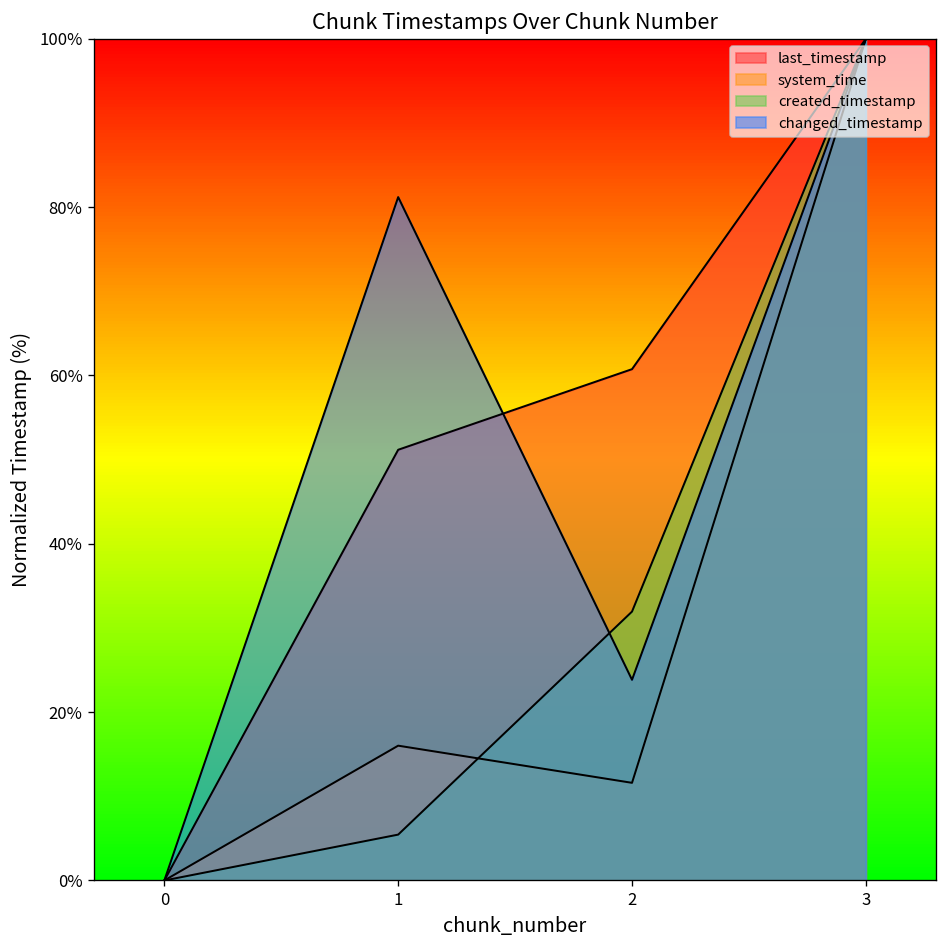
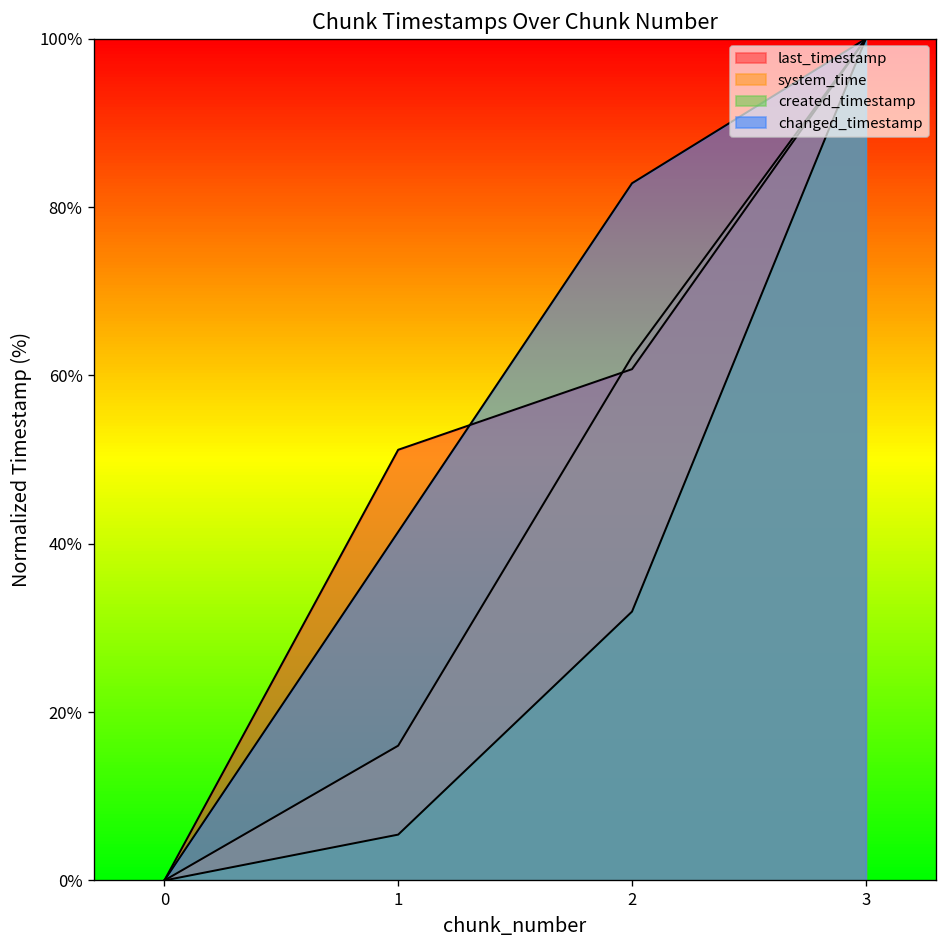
  {
    "last_timestamp": {
      "1": "51%",
      "2": "61%"
    },
    "system_time": {
      "1": "16%",
-     "2": "12%"
+     "2": "62%"
    },
    "created_timestamp": {
      "1": "5%",
      "2": "32%"
    },
    "changed_timestamp": {
-     "1": "81%",
-     "2": "24%"
+     "1": "41%",
+     "2": "83%"
    }
  }
